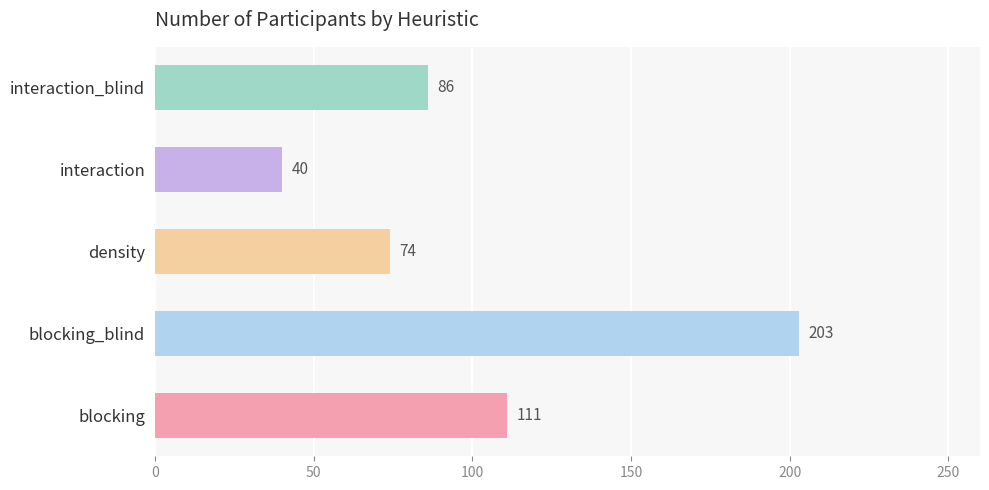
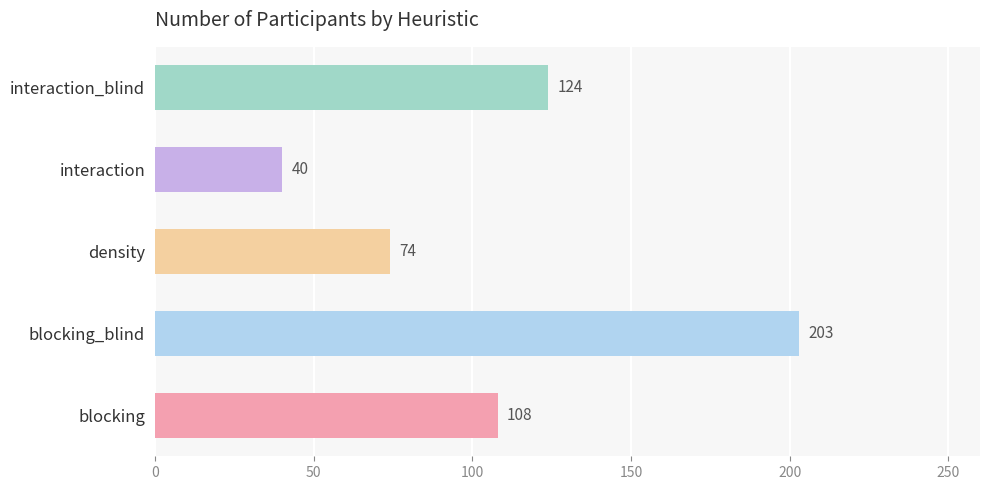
  {
-   "interaction_blind": 86,
+   "interaction_blind": 124,
    "interaction": 40,
    "density": 74,
    "blocking_blind": 203,
-   "blocking": 111
+   "blocking": 108
  }
